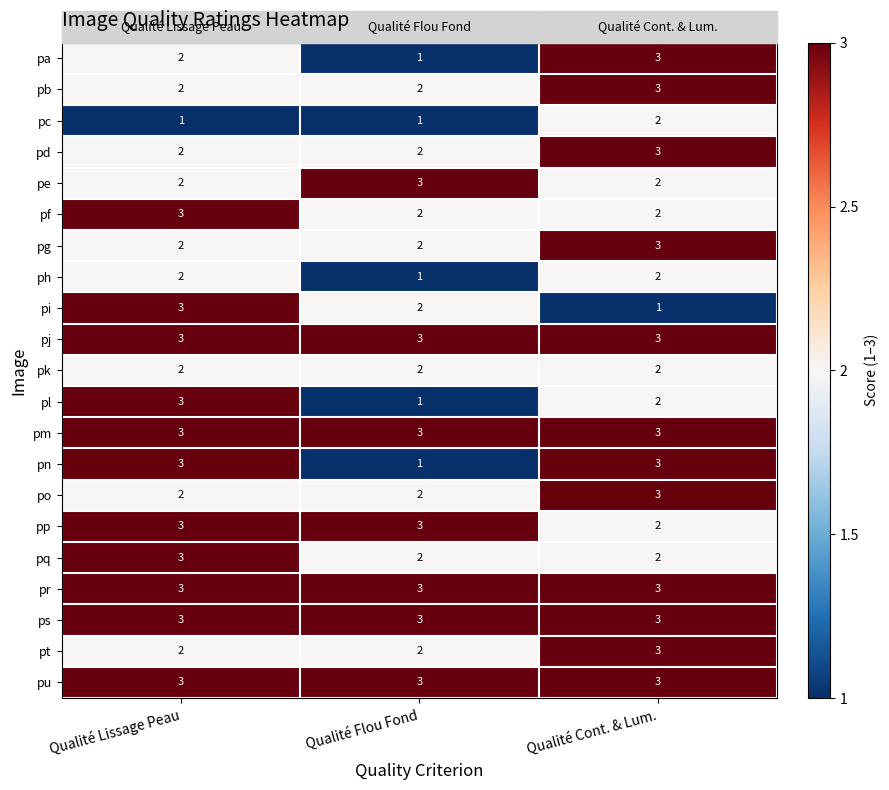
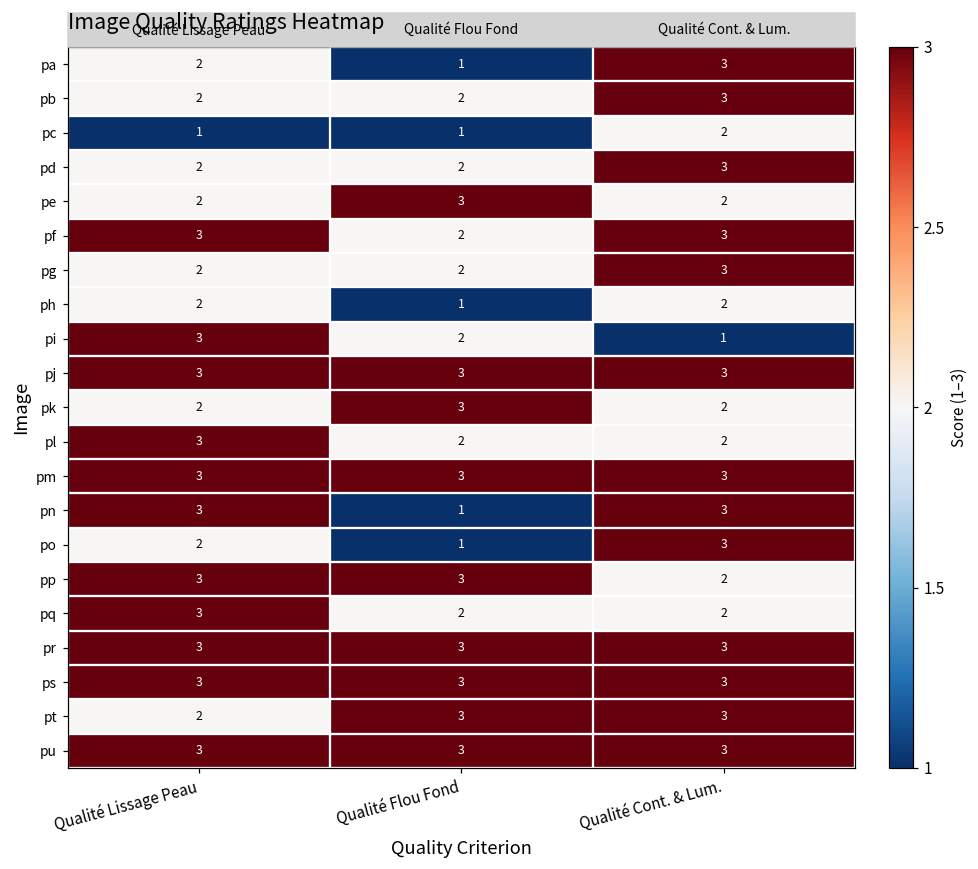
  {
    "pa": {
      "Qualité Lissage Peau": 2,
      "Qualité Flou Fond": 1,
      "Qualité Cont. & Lum.": 3
    },
    "pb": {
      "Qualité Lissage Peau": 2,
      "Qualité Flou Fond": 2,
      "Qualité Cont. & Lum.": 3
    },
    "pc": {
      "Qualité Lissage Peau": 1,
      "Qualité Flou Fond": 1,
      "Qualité Cont. & Lum.": 2
    },
    "pd": {
      "Qualité Lissage Peau": 2,
      "Qualité Flou Fond": 2,
      "Qualité Cont. & Lum.": 3
    },
    "pe": {
      "Qualité Lissage Peau": 2,
      "Qualité Flou Fond": 3,
      "Qualité Cont. & Lum.": 2
    },
    "pf": {
      "Qualité Lissage Peau": 3,
      "Qualité Flou Fond": 2,
-     "Qualité Cont. & Lum.": 2
+     "Qualité Cont. & Lum.": 3
    },
    "pg": {
      "Qualité Lissage Peau": 2,
      "Qualité Flou Fond": 2,
      "Qualité Cont. & Lum.": 3
    },
    "ph": {
      "Qualité Lissage Peau": 2,
      "Qualité Flou Fond": 1,
      "Qualité Cont. & Lum.": 2
    },
    "pi": {
      "Qualité Lissage Peau": 3,
      "Qualité Flou Fond": 2,
      "Qualité Cont. & Lum.": 1
    },
    "pj": {
      "Qualité Lissage Peau": 3,
      "Qualité Flou Fond": 3,
      "Qualité Cont. & Lum.": 3
    },
    "pk": {
      "Qualité Lissage Peau": 2,
-     "Qualité Flou Fond": 2,
+     "Qualité Flou Fond": 3,
      "Qualité Cont. & Lum.": 2
    },
    "pl": {
      "Qualité Lissage Peau": 3,
-     "Qualité Flou Fond": 1,
+     "Qualité Flou Fond": 2,
      "Qualité Cont. & Lum.": 2
    },
    "pm": {
      "Qualité Lissage Peau": 3,
      "Qualité Flou Fond": 3,
      "Qualité Cont. & Lum.": 3
    },
    "pn": {
      "Qualité Lissage Peau": 3,
      "Qualité Flou Fond": 1,
      "Qualité Cont. & Lum.": 3
    },
    "po": {
      "Qualité Lissage Peau": 2,
-     "Qualité Flou Fond": 2,
+     "Qualité Flou Fond": 1,
      "Qualité Cont. & Lum.": 3
    },
    "pp": {
      "Qualité Lissage Peau": 3,
      "Qualité Flou Fond": 3,
      "Qualité Cont. & Lum.": 2
    },
    "pq": {
      "Qualité Lissage Peau": 3,
      "Qualité Flou Fond": 2,
      "Qualité Cont. & Lum.": 2
    },
    "pr": {
      "Qualité Lissage Peau": 3,
      "Qualité Flou Fond": 3,
      "Qualité Cont. & Lum.": 3
    },
    "ps": {
      "Qualité Lissage Peau": 3,
      "Qualité Flou Fond": 3,
      "Qualité Cont. & Lum.": 3
    },
    "pt": {
      "Qualité Lissage Peau": 2,
-     "Qualité Flou Fond": 2,
+     "Qualité Flou Fond": 3,
      "Qualité Cont. & Lum.": 3
    },
    "pu": {
      "Qualité Lissage Peau": 3,
      "Qualité Flou Fond": 3,
      "Qualité Cont. & Lum.": 3
    }
  }
